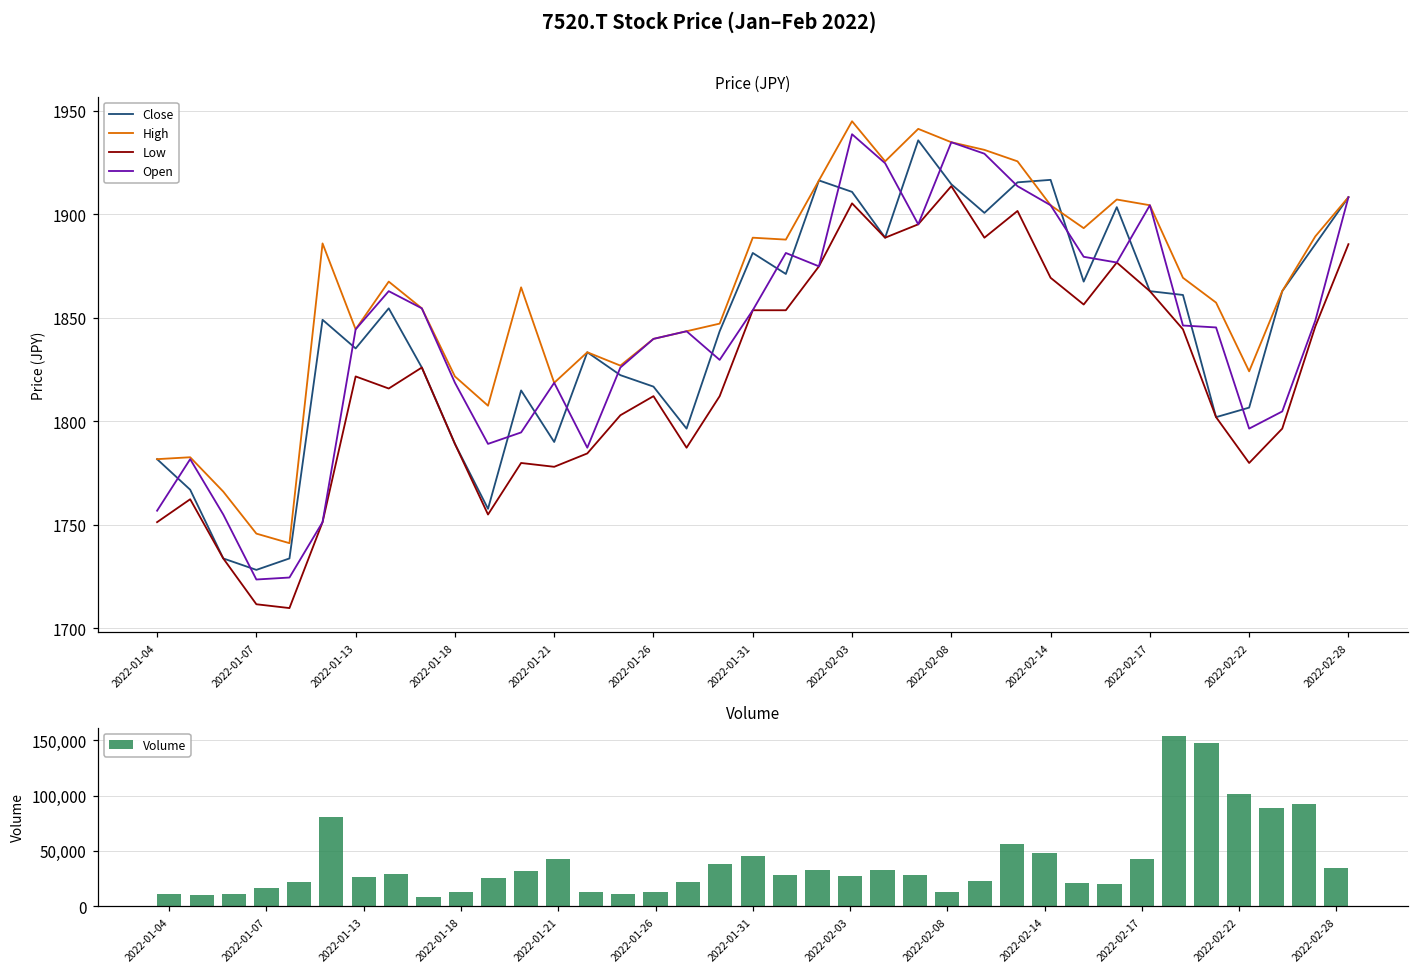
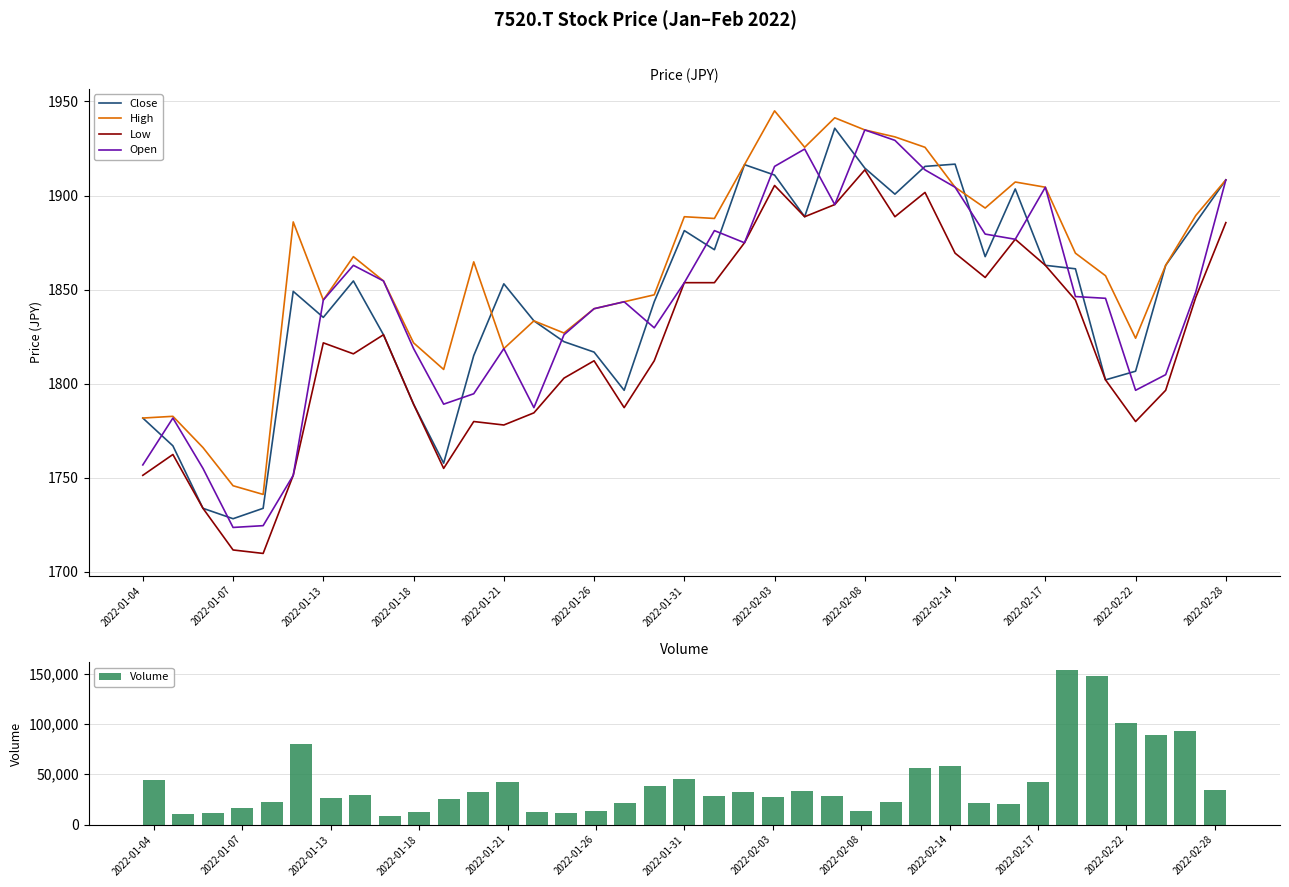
  {
    "Price (JPY)": {
      "Close": {
        "2022-01-07": "1728",
        "2022-01-13": "1835",
-       "2022-01-21": "1790",
+       "2022-01-21": "1853",
        "2022-01-26": "1817",
        "2022-01-31": "1881",
        "2022-02-03": "1911",
        "2022-02-14": "1917",
        "2022-02-22": "1807"
      },
      "High": {
        "2022-01-07": "1746",
        "2022-01-18": "1822",
        "2022-01-31": "1889",
        "2022-02-03": "1945",
        "2022-02-22": "1824"
      },
      "Low": {
        "2022-01-04": "1751",
        "2022-01-07": "1712",
        "2022-01-13": "1822",
        "2022-01-21": "1778",
        "2022-01-26": "1812",
        "2022-02-03": "1905",
        "2022-02-14": "1869",
        "2022-02-22": "1780",
        "2022-02-28": "1886"
      },
      "Open": {
        "2022-01-04": "1757",
        "2022-01-07": "1724",
        "2022-01-18": "1819",
-       "2022-02-03": "1939",
+       "2022-02-03": "1915",
        "2022-02-22": "1797"
      }
    },
    "Volume": {
-     "2022-01-04": "11,000",
+     "2022-01-04": "45,000",
      "2022-01-07": "17,000",
      "2022-01-13": "26,000",
      "2022-01-18": "13,000",
      "2022-01-21": "43,000",
      "2022-01-26": "13,000",
      "2022-01-31": "46,000",
      "2022-02-03": "27,000",
      "2022-02-08": "13,000",
-     "2022-02-14": "48,000",
+     "2022-02-14": "58,000",
      "2022-02-17": "43,000",
      "2022-02-22": "101,000",
      "2022-02-28": "34,000"
    }
  }
